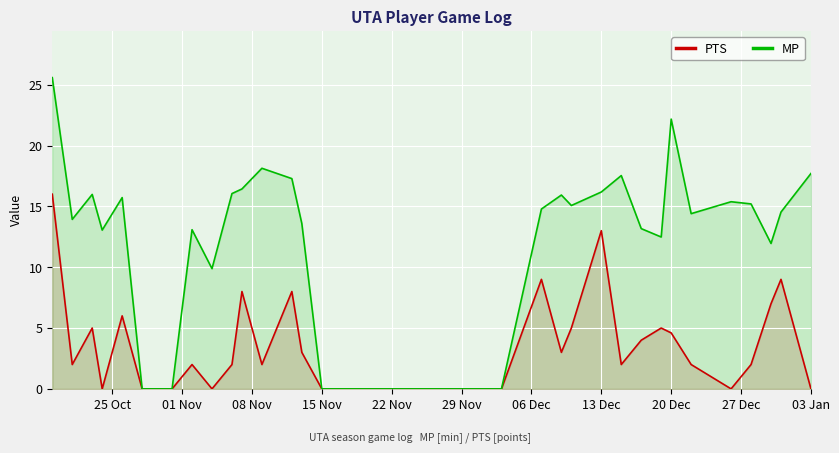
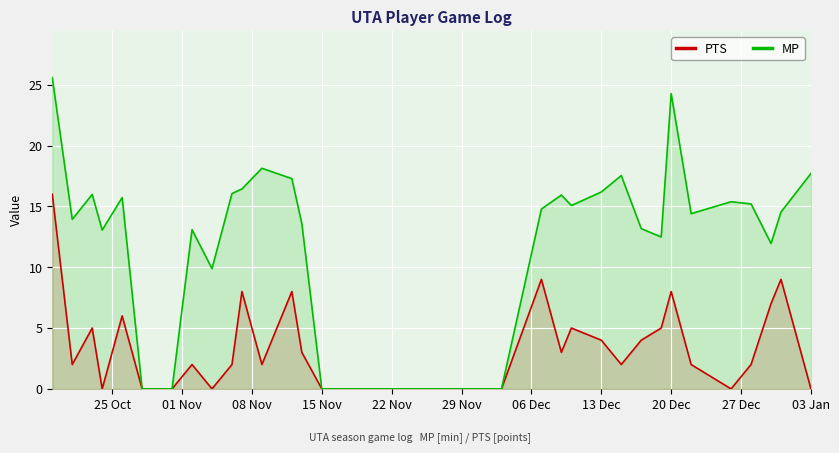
  {
    "PTS": {
-     "13 Dec": 13,
-     "20 Dec": 4.6,
+     "13 Dec": 4,
+     "20 Dec": 8.0,
      "03 Jan": 0.0
    },
    "MP": {
      "13 Dec": 16.2,
-     "20 Dec": 22.2,
+     "20 Dec": 24.3,
      "03 Jan": 17.7
    }
  }
